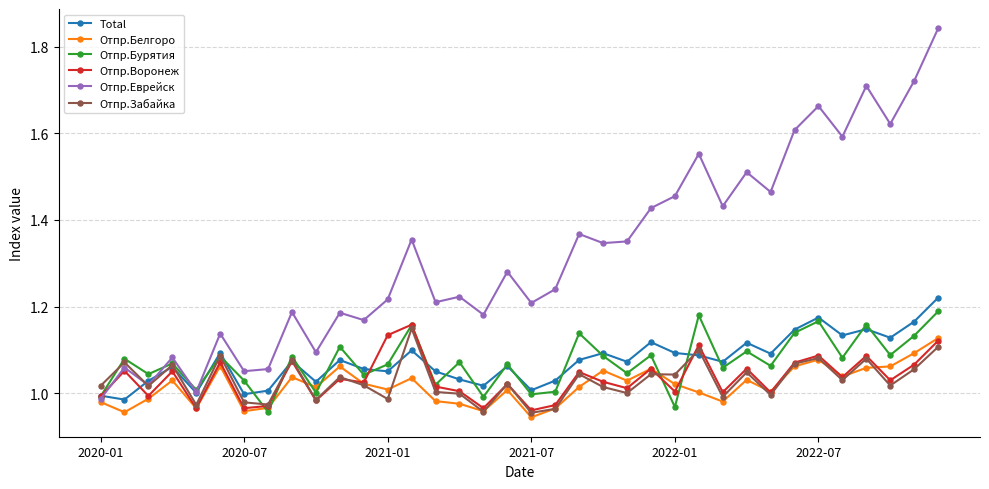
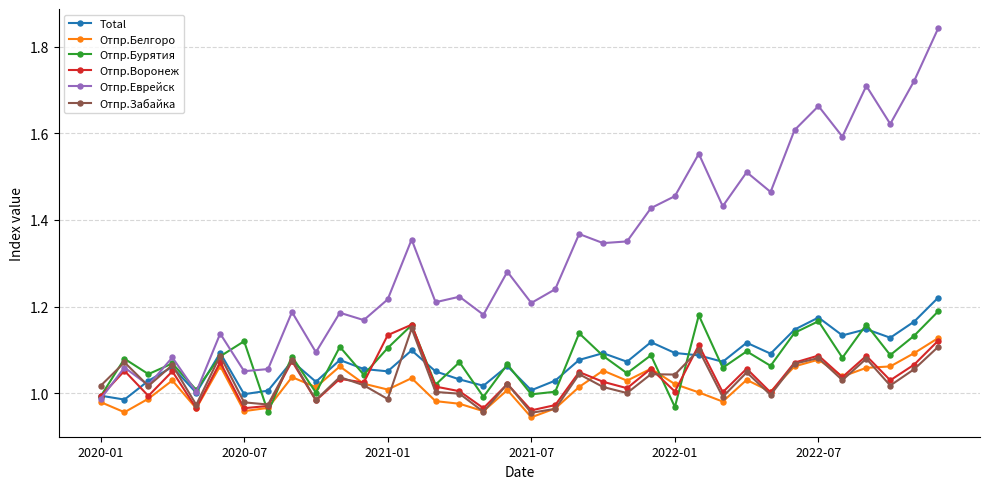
  {
    "Total": {
      "2020-07": 1.00,
      "2021-01": 1.05,
      "2021-07": 1.01,
      "2022-01": 1.09,
      "2022-07": 1.17
    },
    "Отпр.Белгоро": {
      "2020-01": 0.98,
      "2020-07": 0.96,
      "2021-01": 1.01,
      "2021-07": 0.94,
      "2022-01": 1.02
    },
    "Отпр.Бурятия": {
-     "2020-07": 1.03,
-     "2021-01": 1.07,
+     "2020-07": 1.12,
+     "2021-01": 1.10,
      "2021-07": 1.00,
      "2022-01": 0.97,
      "2022-07": 1.17
    },
    "Отпр.Воронеж": {
      "2020-07": 0.97,
      "2021-01": 1.13,
      "2022-01": 1.00
    },
    "Отпр.Еврейск": {
      "2020-01": 0.99,
      "2020-07": 1.05,
      "2021-01": 1.22,
      "2021-07": 1.21,
      "2022-01": 1.46,
      "2022-07": 1.66
    },
    "Отпр.Забайка": {
      "2020-01": 1.02,
      "2020-07": 0.98,
      "2021-01": 0.99,
      "2022-01": 1.04
    }
  }
